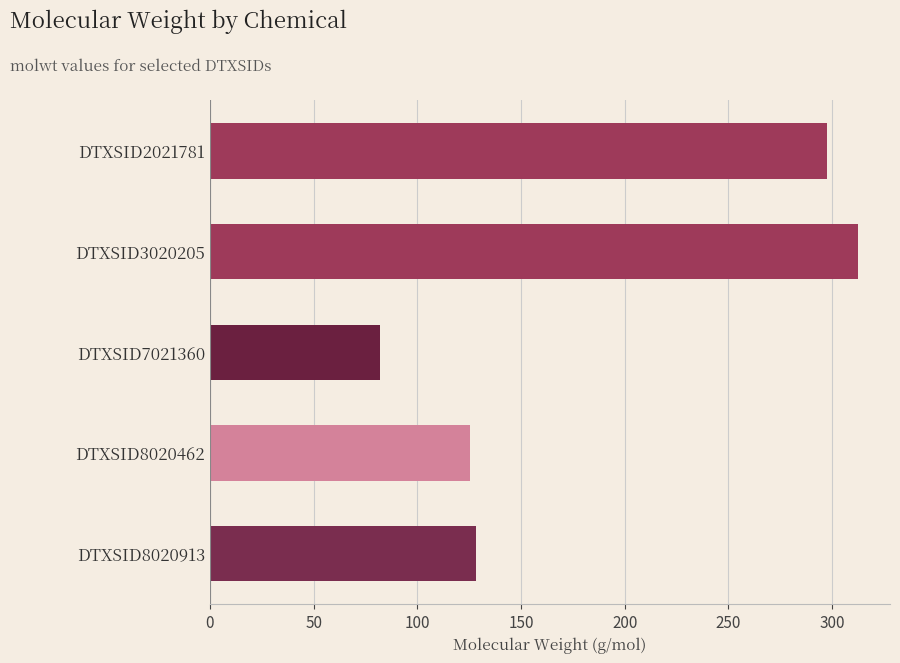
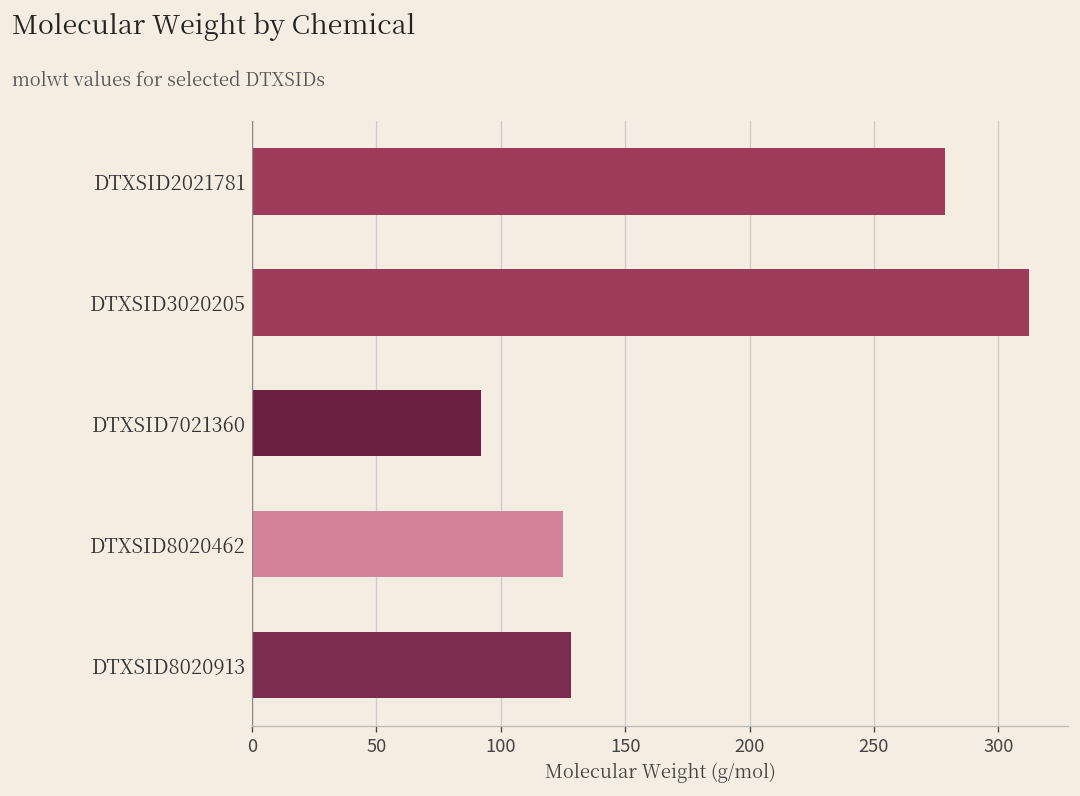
  {
-   "DTXSID2021781": 297,
+   "DTXSID2021781": 278,
    "DTXSID3020205": 312,
-   "DTXSID7021360": 82,
+   "DTXSID7021360": 92,
    "DTXSID8020462": 125,
    "DTXSID8020913": 128
  }
